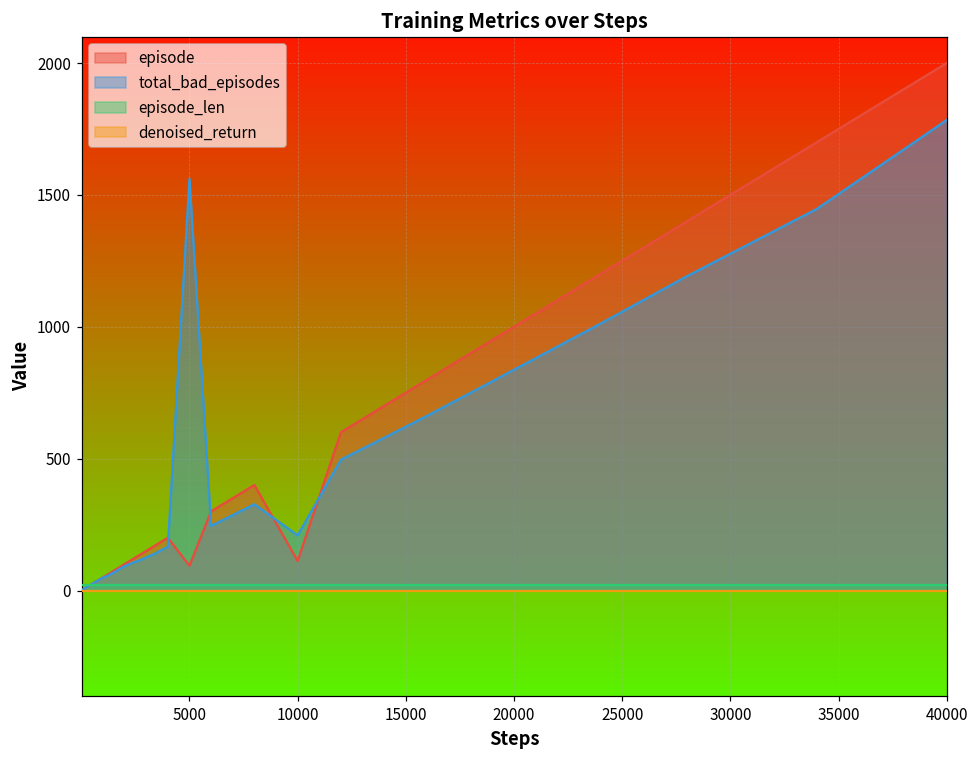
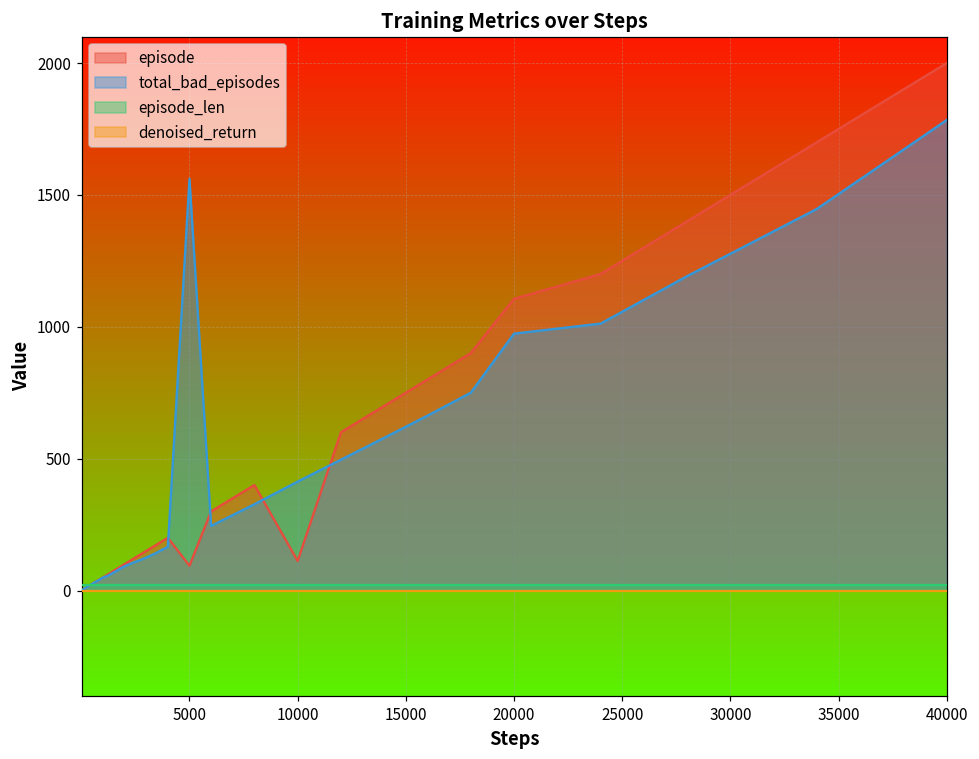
  {
    "episode": {
      "5000": 90,
      "10000": 110,
-     "20000": 1000,
+     "20000": 1110,
      "40000": 2000
    },
    "total_bad_episodes": {
      "5000": 1560,
-     "10000": 210,
-     "20000": 840,
+     "10000": 410,
+     "20000": 970,
      "40000": 1780
    },
    "episode_len": {
      "5000": 20,
      "10000": 20,
      "20000": 20,
      "40000": 20
    },
    "denoised_return": {
      "5000": 0,
      "10000": 0,
      "20000": 0,
      "40000": 0
    }
  }
